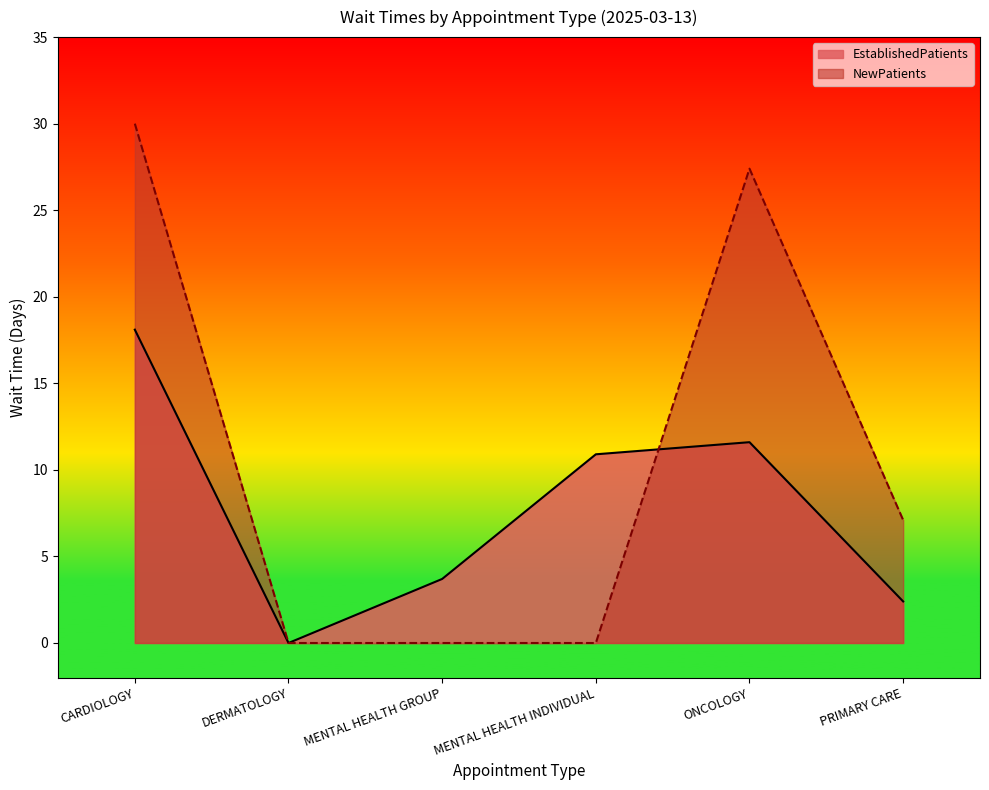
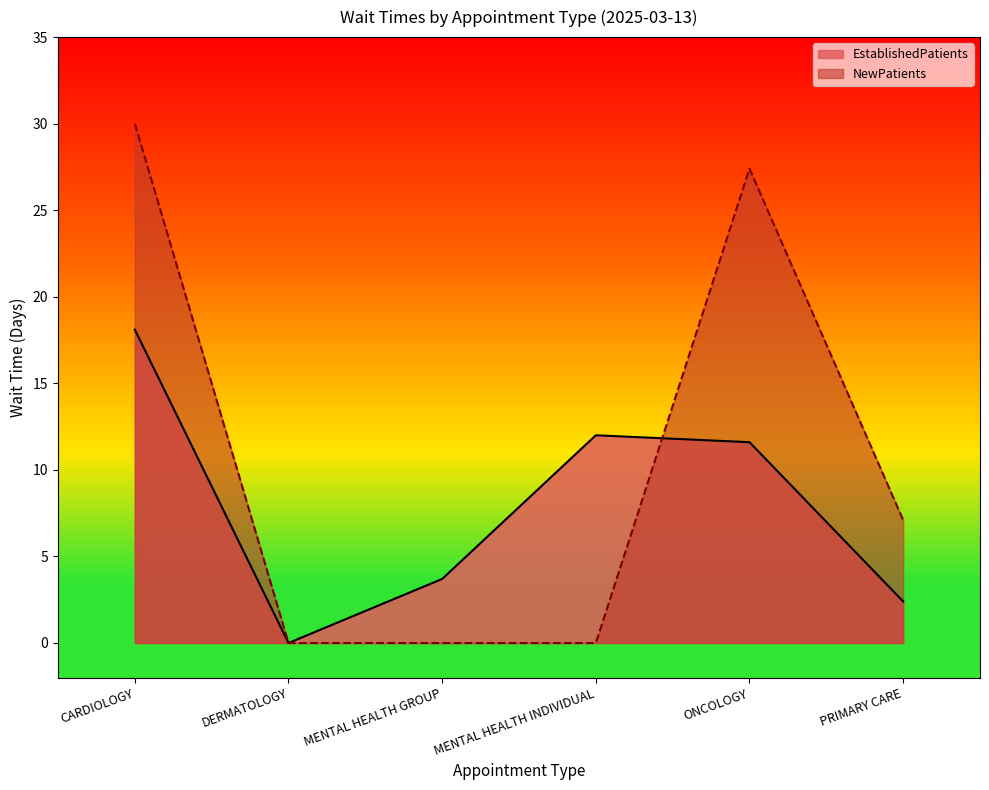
  {
    "EstablishedPatients": {
      "CARDIOLOGY": 18.1,
      "MENTAL HEALTH GROUP": 3.7,
-     "MENTAL HEALTH INDIVIDUAL": 10.9,
+     "MENTAL HEALTH INDIVIDUAL": 12.0,
      "ONCOLOGY": 11.6,
      "PRIMARY CARE": 2.4
    },
    "NewPatients": {
      "CARDIOLOGY": 30.0,
      "MENTAL HEALTH GROUP": 0.0,
      "MENTAL HEALTH INDIVIDUAL": 0.0,
      "ONCOLOGY": 27.4,
      "PRIMARY CARE": 7.1
    }
  }
